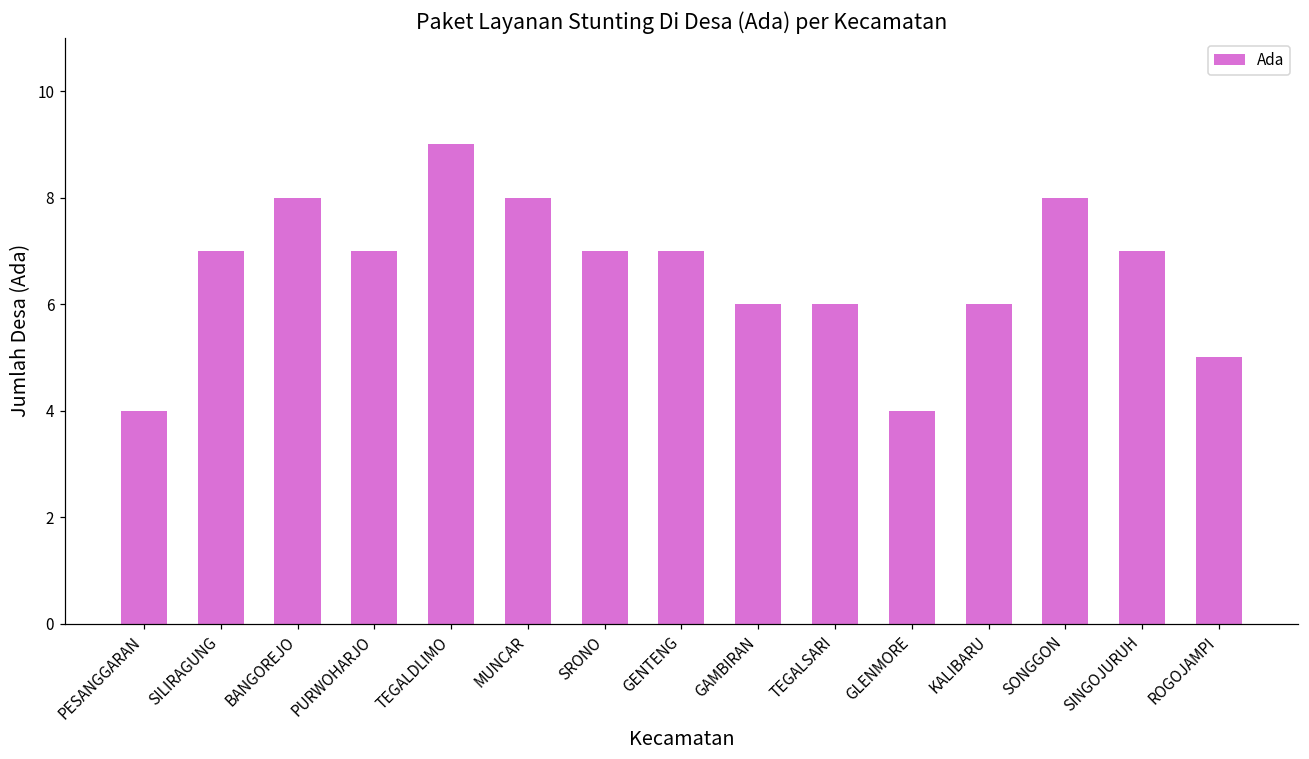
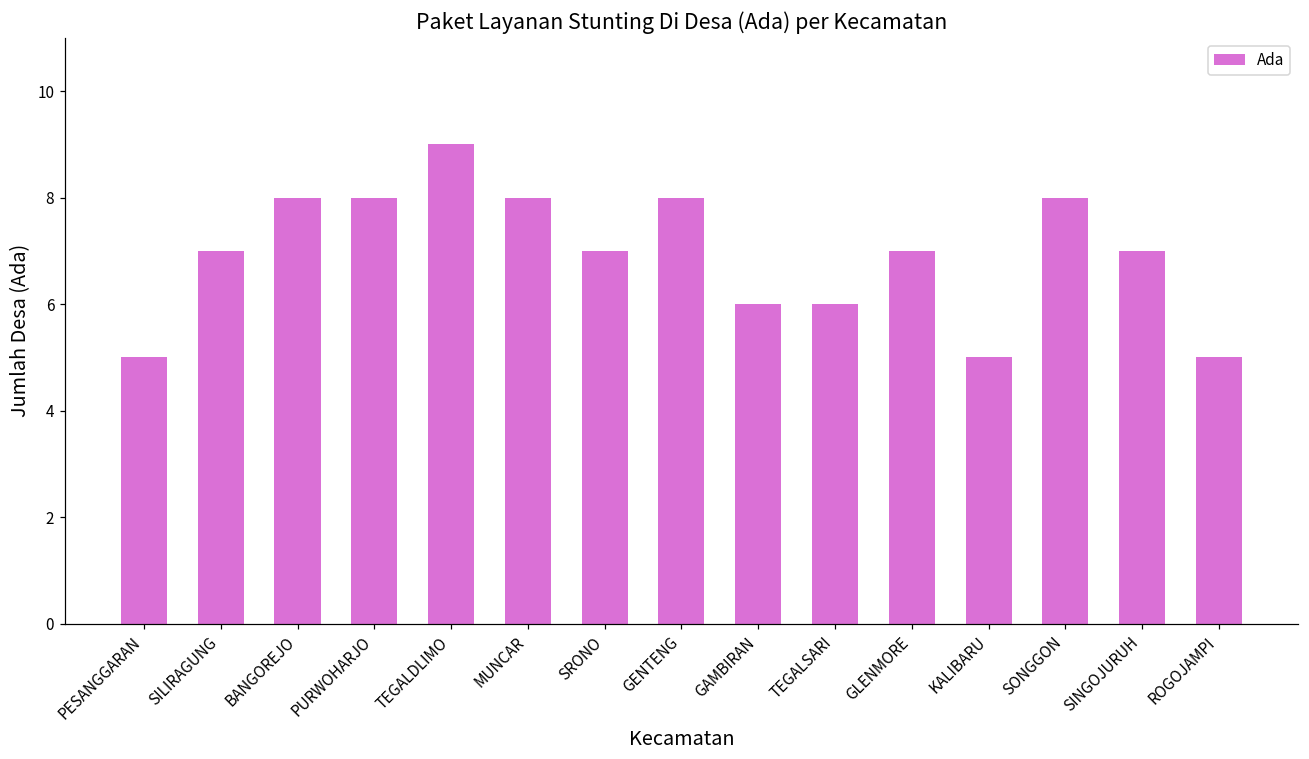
  {
-   "PESANGGARAN": 4,
+   "PESANGGARAN": 5,
    "SILIRAGUNG": 7,
    "BANGOREJO": 8,
-   "PURWOHARJO": 7,
+   "PURWOHARJO": 8,
    "TEGALDLIMO": 9,
    "MUNCAR": 8,
    "SRONO": 7,
-   "GENTENG": 7,
+   "GENTENG": 8,
    "GAMBIRAN": 6,
    "TEGALSARI": 6,
-   "GLENMORE": 4,
-   "KALIBARU": 6,
+   "GLENMORE": 7,
+   "KALIBARU": 5,
    "SONGGON": 8,
    "SINGOJURUH": 7,
    "ROGOJAMPI": 5
  }
